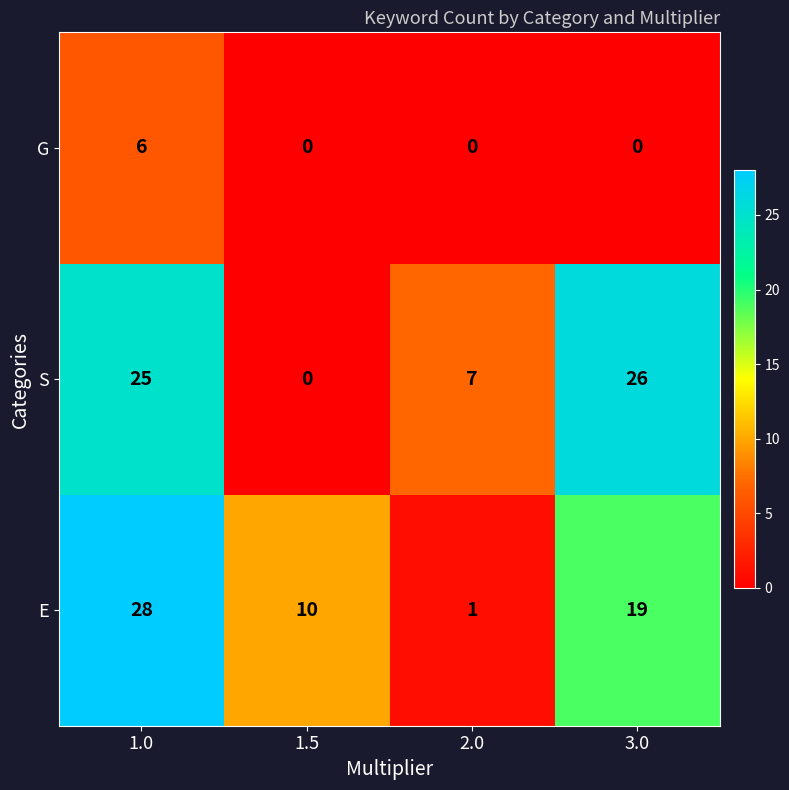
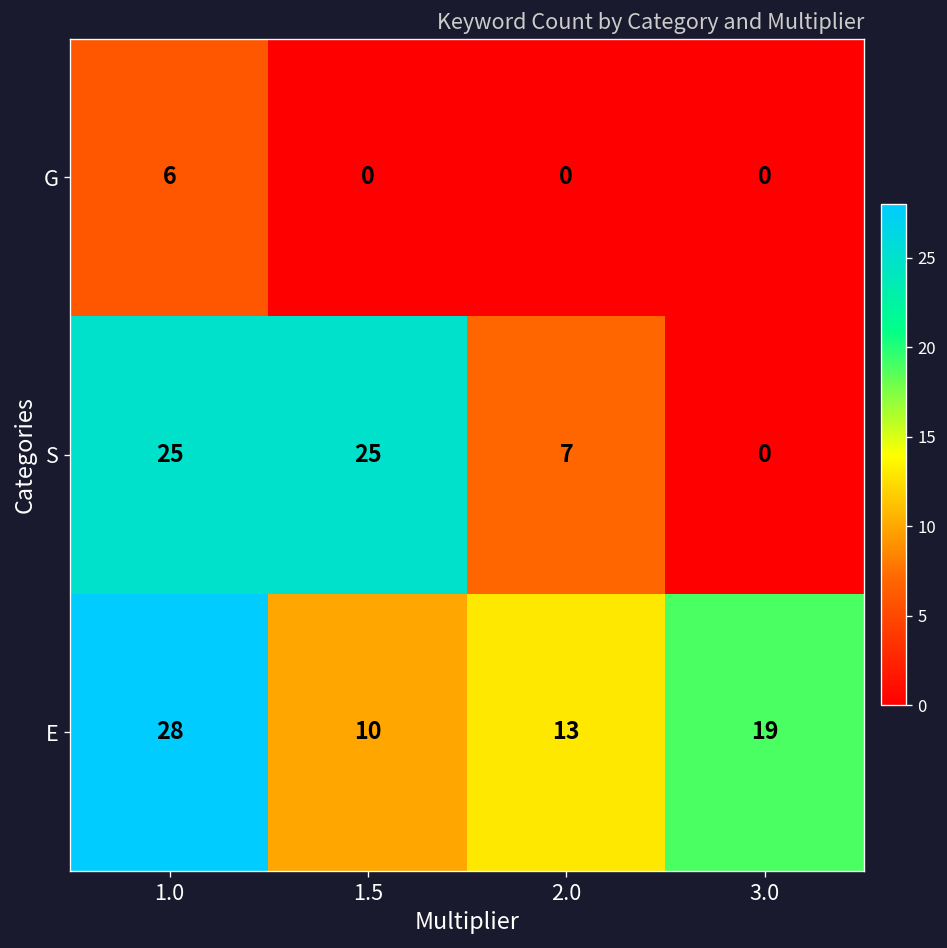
  {
    "G": {
      "1.0": 6,
      "1.5": 0,
      "2.0": 0,
      "3.0": 0
    },
    "S": {
      "1.0": 25,
-     "1.5": 0,
+     "1.5": 25,
      "2.0": 7,
-     "3.0": 26
+     "3.0": 0
    },
    "E": {
      "1.0": 28,
      "1.5": 10,
-     "2.0": 1,
+     "2.0": 13,
      "3.0": 19
    }
  }
